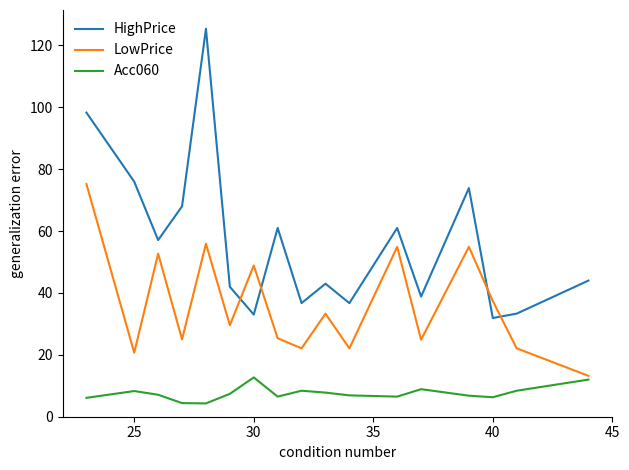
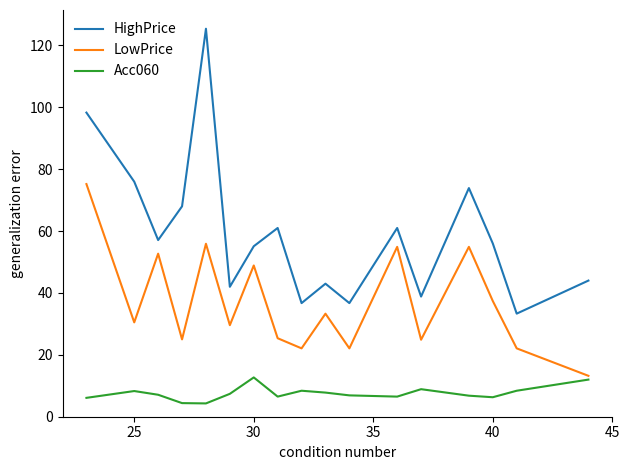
  {
    "HighPrice": {
      "25": 76,
-     "30": 33,
-     "40": 32
+     "30": 55,
+     "40": 56
    },
    "LowPrice": {
-     "25": 21,
+     "25": 30,
      "30": 49,
      "40": 37
    },
    "Acc060": {
      "25": 8,
      "30": 13,
      "40": 6
    }
  }
